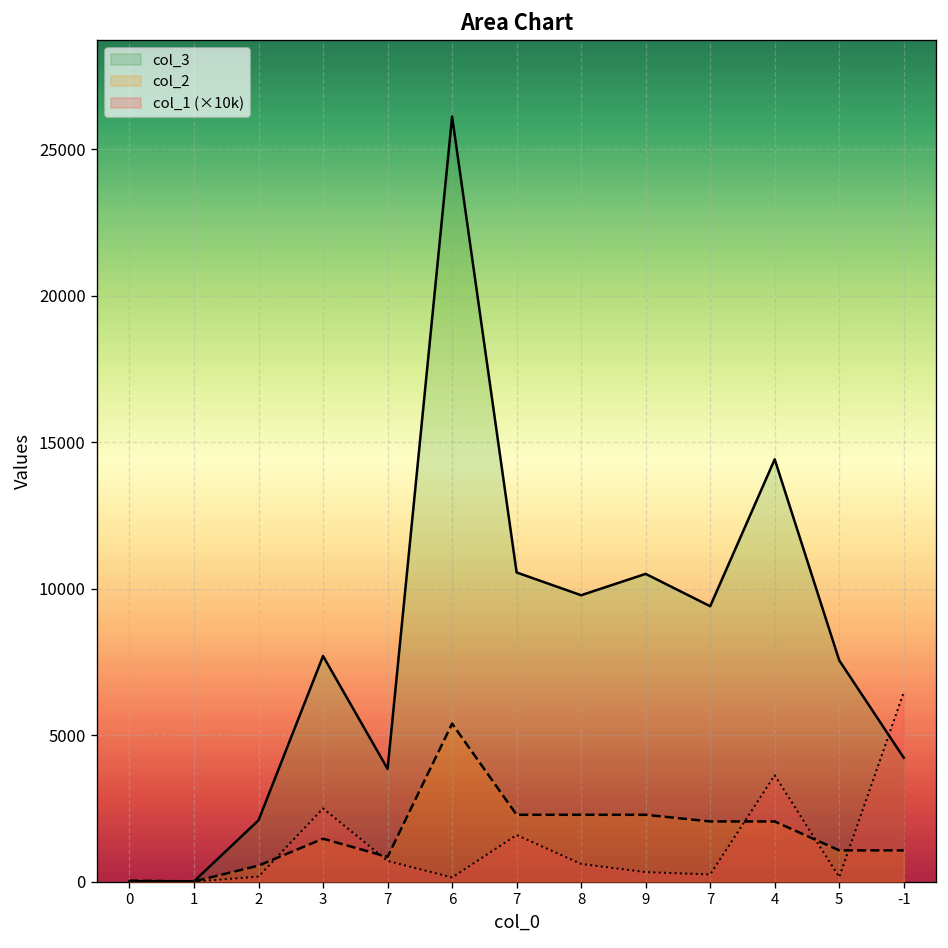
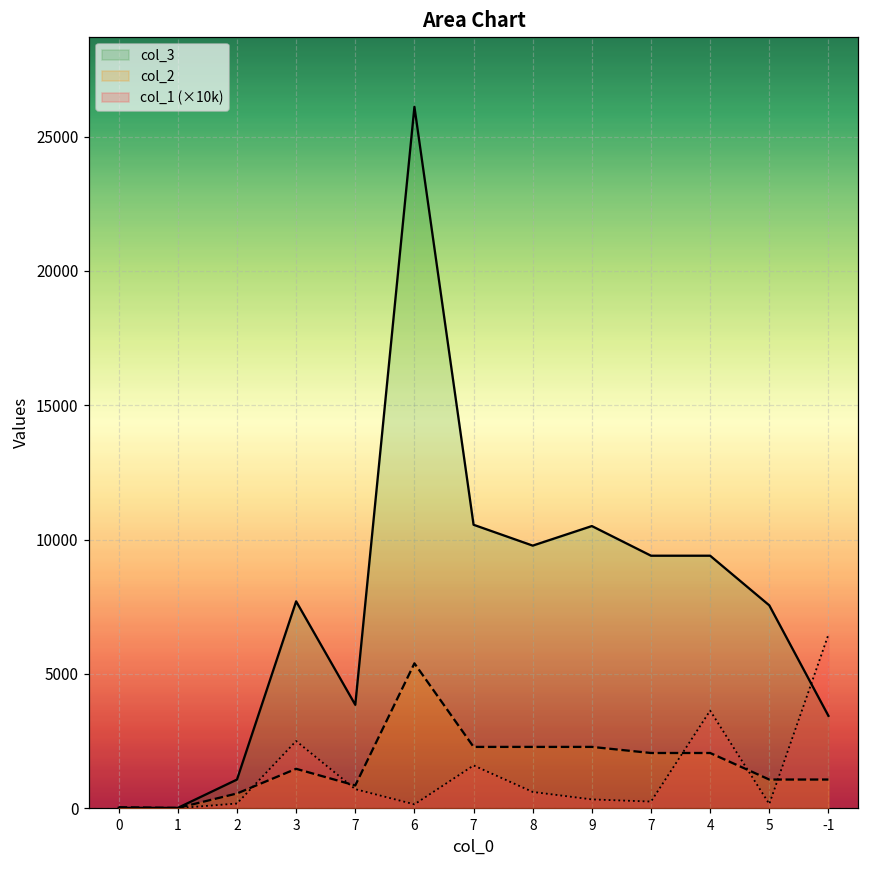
  {
    "col_3": {
-     "2": 2100,
+     "2": 1100,
      "3": 7700,
      "6": 26100,
      "8": 9800,
      "9": 10500,
-     "4": 14400,
+     "4": 9400,
      "5": 7600,
-     "-1": 4200
+     "-1": 3400
    }
  }
